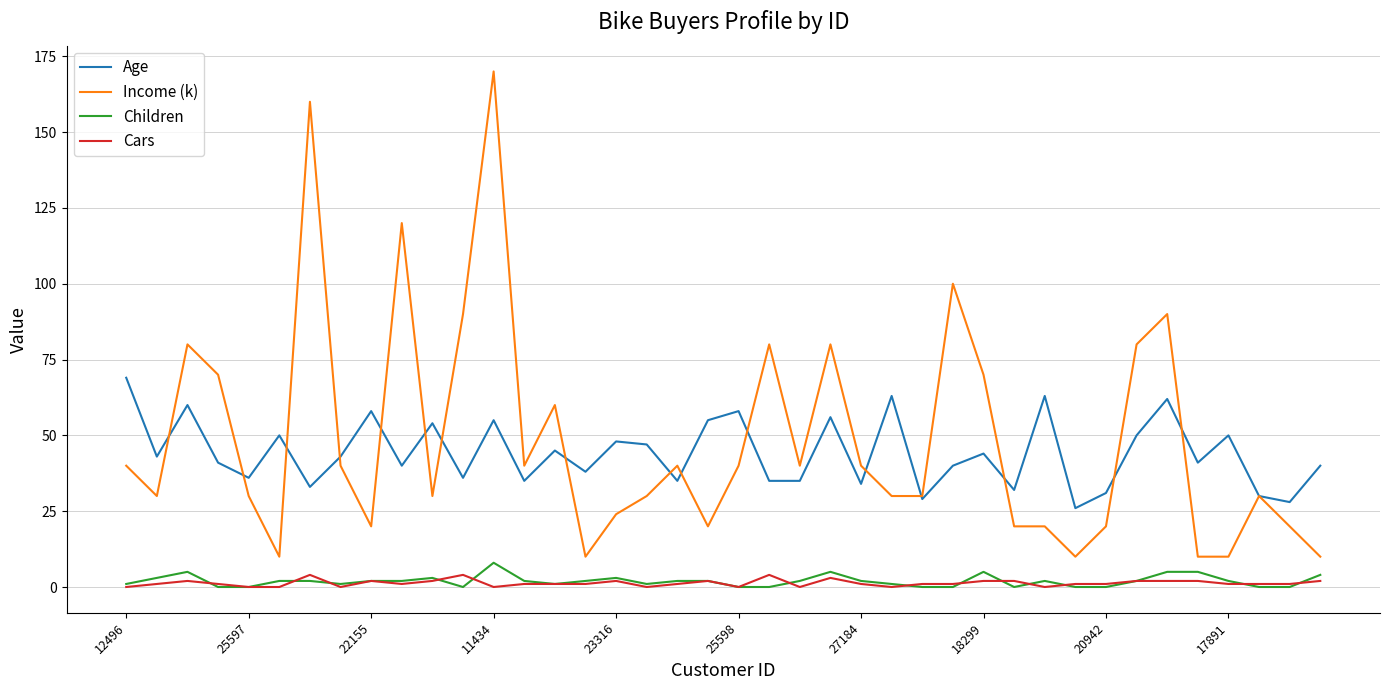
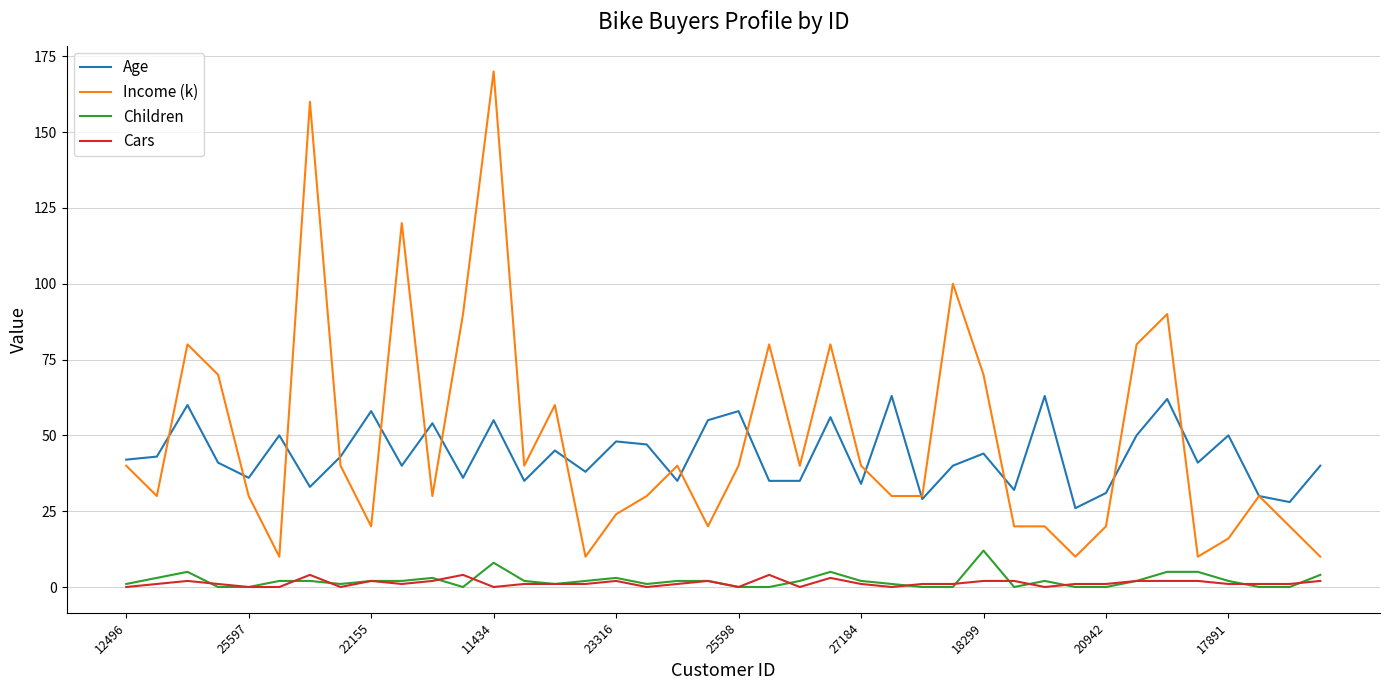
  {
    "Age": {
-     "12496": 69,
+     "12496": 42,
      "25597": 36,
      "22155": 58,
      "11434": 55,
      "23316": 48,
      "25598": 58,
      "27184": 34,
      "18299": 44,
      "20942": 31,
      "17891": 50
    },
    "Income (k)": {
      "12496": 40,
      "25597": 30,
      "22155": 20,
      "11434": 170,
      "23316": 24,
      "25598": 40,
      "27184": 40,
      "18299": 70,
      "20942": 20,
-     "17891": 10
+     "17891": 16
    },
    "Children": {
      "12496": 1,
      "11434": 8,
      "23316": 3,
      "27184": 2,
-     "18299": 5,
+     "18299": 12,
      "20942": 0,
      "17891": 2
    },
    "Cars": {
      "12496": 0,
      "11434": 0,
      "23316": 2,
      "27184": 1,
      "18299": 2,
      "20942": 1,
      "17891": 1
    }
  }
